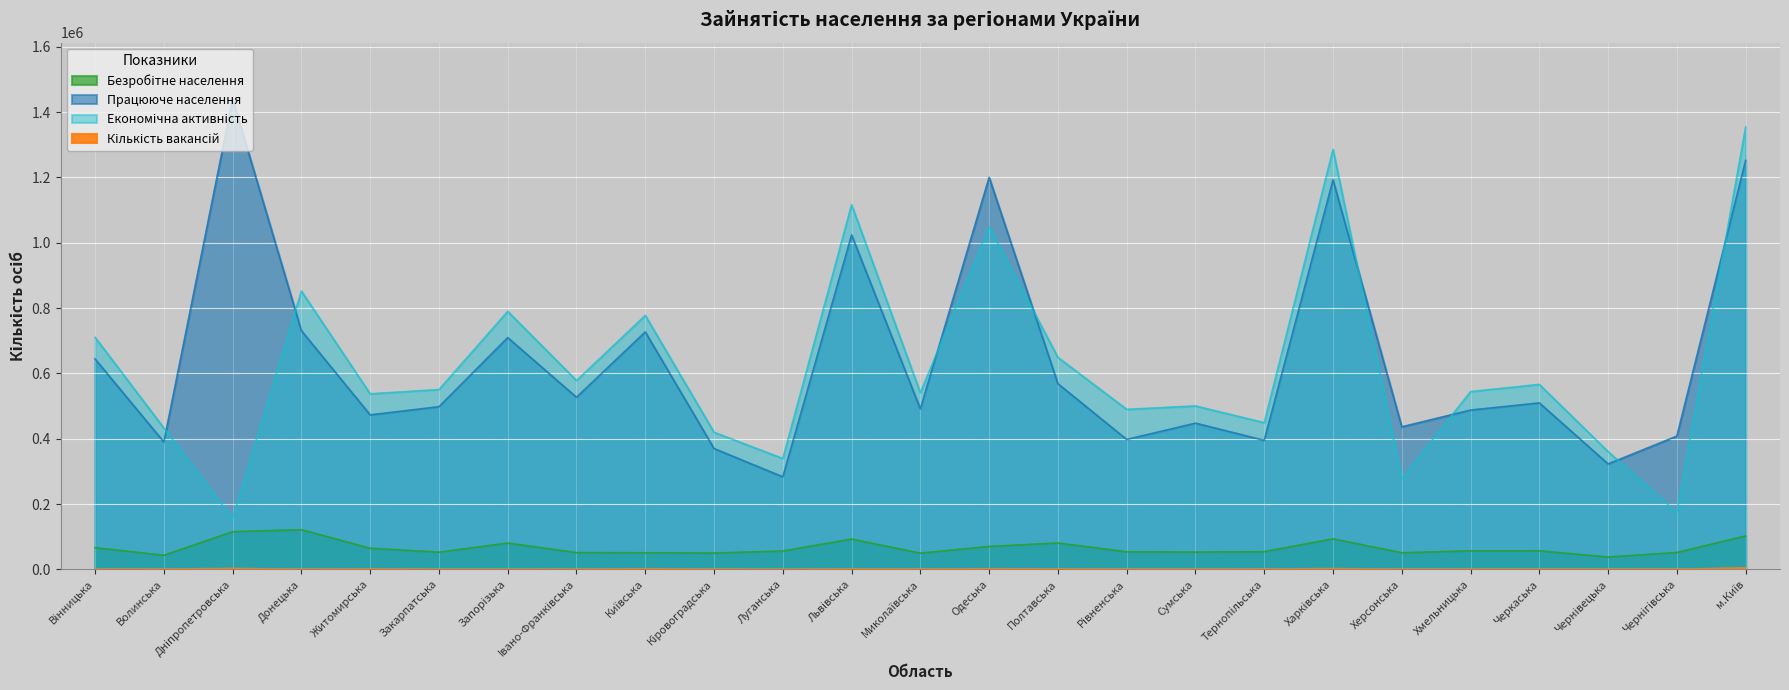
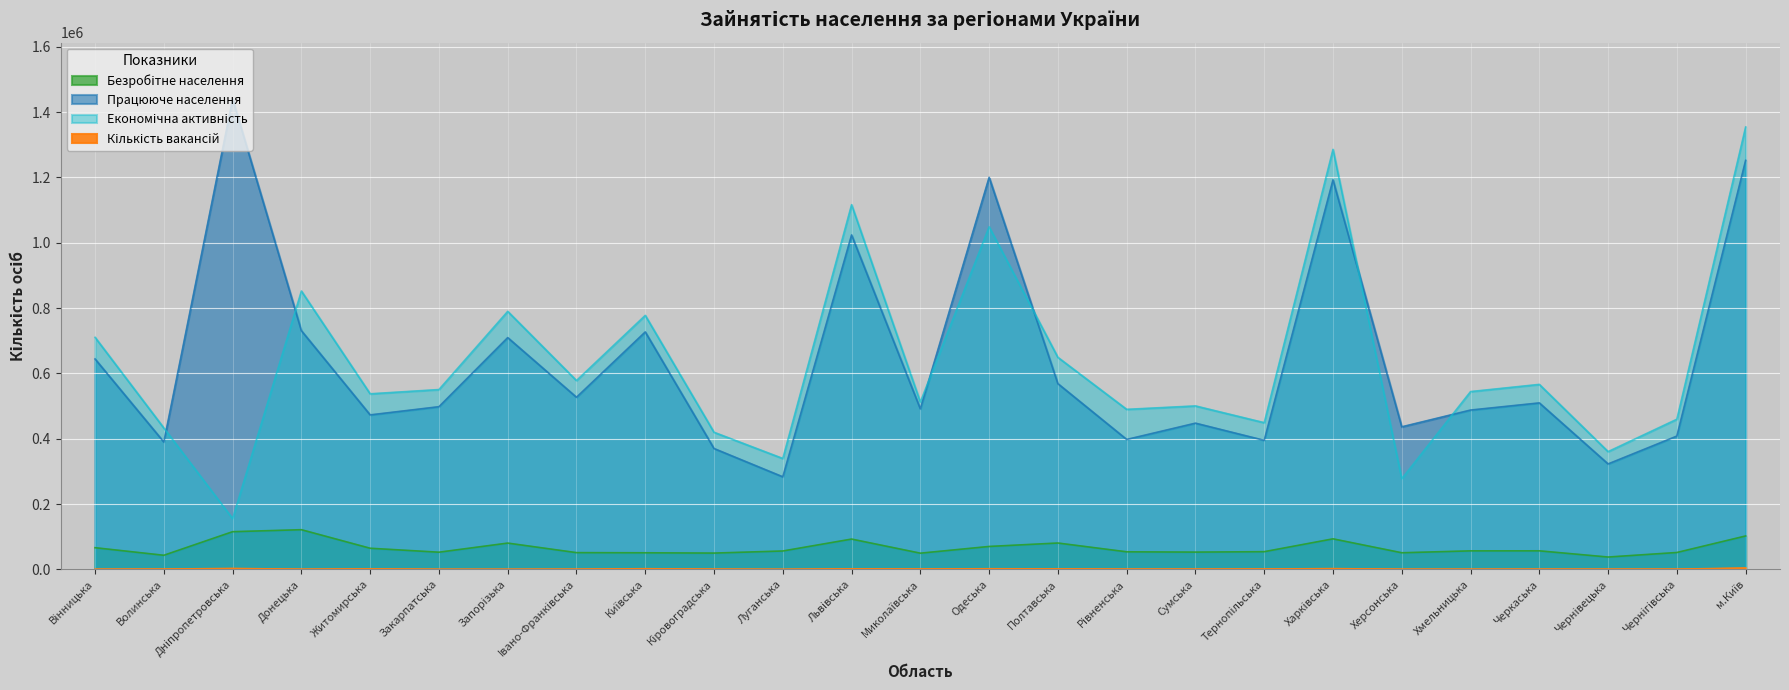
  {
    "Безробітне населення": {
      "Вінницька": 70000,
      "Волинська": 40000,
      "Дніпропетровська": 120000,
      "Донецька": 120000,
      "Житомирська": 60000,
      "Закарпатська": 50000,
      "Запорізька": 80000,
      "Івано-Франківська": 50000,
      "Київська": 50000,
      "Кіровоградська": 50000,
      "Луганська": 60000,
      "Львівська": 90000,
      "Миколаївська": 50000,
      "Одеська": 70000,
      "Полтавська": 80000,
      "Рівненська": 50000,
      "Сумська": 50000,
      "Тернопільська": 50000,
      "Харківська": 90000,
      "Херсонська": 50000,
      "Хмельницька": 60000,
      "Черкаська": 60000,
      "Чернівецька": 40000,
      "Чернігівська": 50000,
      "м.Київ": 100000
    },
    "Працююче населення": {
      "Вінницька": 640000,
      "Волинська": 390000,
      "Донецька": 730000,
      "Житомирська": 470000,
      "Закарпатська": 500000,
      "Запорізька": 710000,
      "Івано-Франківська": 530000,
      "Київська": 730000,
      "Кіровоградська": 370000,
      "Луганська": 280000,
      "Львівська": 1020000,
      "Миколаївська": 490000,
      "Одеська": 1200000,
      "Полтавська": 570000,
      "Рівненська": 400000,
      "Сумська": 450000,
      "Тернопільська": 400000,
      "Харківська": 1190000,
      "Херсонська": 440000,
      "Хмельницька": 490000,
      "Черкаська": 510000,
      "Чернівецька": 320000,
      "Чернігівська": 410000,
      "м.Київ": 1250000
    },
    "Економічна активність": {
      "Вінницька": 710000,
      "Волинська": 430000,
      "Дніпропетровська": 160000,
      "Донецька": 850000,
      "Житомирська": 540000,
      "Закарпатська": 550000,
      "Запорізька": 790000,
      "Івано-Франківська": 580000,
      "Київська": 780000,
      "Кіровоградська": 420000,
      "Луганська": 340000,
      "Львівська": 1120000,
-     "Миколаївська": 540000,
+     "Миколаївська": 510000,
      "Одеська": 1050000,
      "Полтавська": 650000,
      "Рівненська": 490000,
      "Сумська": 500000,
      "Тернопільська": 450000,
      "Харківська": 1290000,
      "Херсонська": 280000,
      "Хмельницька": 540000,
      "Черкаська": 570000,
      "Чернівецька": 360000,
-     "Чернігівська": 170000,
+     "Чернігівська": 460000,
      "м.Київ": 1350000
    },
    "Кількість вакансій": {
      "Вінницька": 0,
      "Волинська": 0,
      "Дніпропетровська": 0,
      "Донецька": 0,
      "Житомирська": 0,
      "Закарпатська": 0,
      "Запорізька": 0,
      "Івано-Франківська": 0,
      "Київська": 0,
      "Кіровоградська": 0,
      "Луганська": 0,
      "Львівська": 0,
      "Миколаївська": 0,
      "Одеська": 0,
      "Полтавська": 0,
      "Рівненська": 0,
      "Сумська": 0,
      "Тернопільська": 0,
      "Харківська": 0,
      "Херсонська": 0,
      "Хмельницька": 0,
      "Черкаська": 0,
      "Чернівецька": 0,
      "Чернігівська": 0,
      "м.Київ": 0
    }
  }
